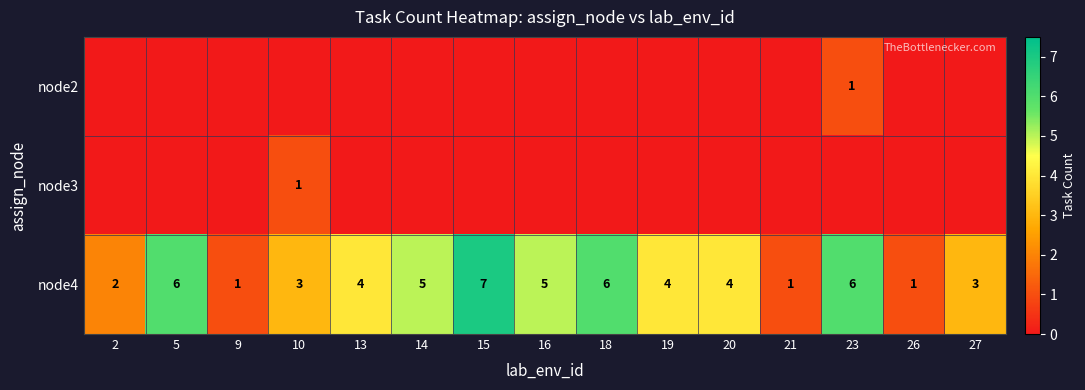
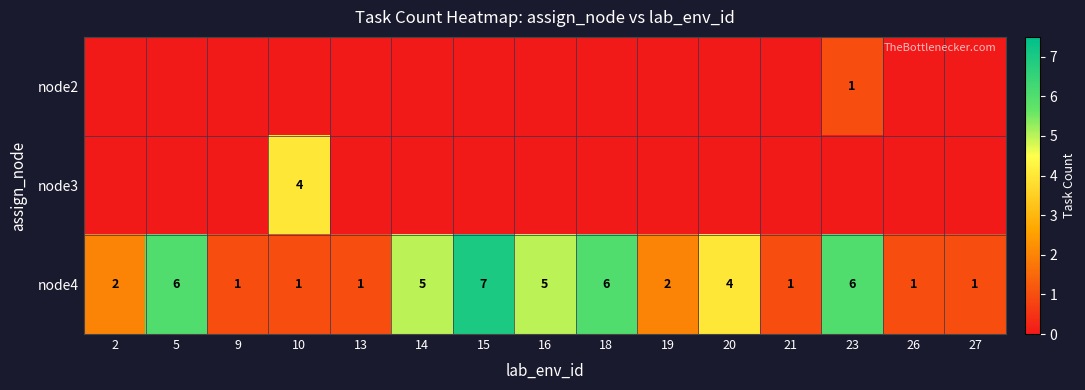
  {
    "node2": {
      "23": 1
    },
    "node3": {
-     "10": 1
+     "10": 4
    },
    "node4": {
      "2": 2,
      "5": 6,
      "9": 1,
-     "10": 3,
-     "13": 4,
+     "10": 1,
+     "13": 1,
      "14": 5,
      "15": 7,
      "16": 5,
      "18": 6,
-     "19": 4,
+     "19": 2,
      "20": 4,
      "21": 1,
      "23": 6,
      "26": 1,
-     "27": 3
+     "27": 1
    }
  }
